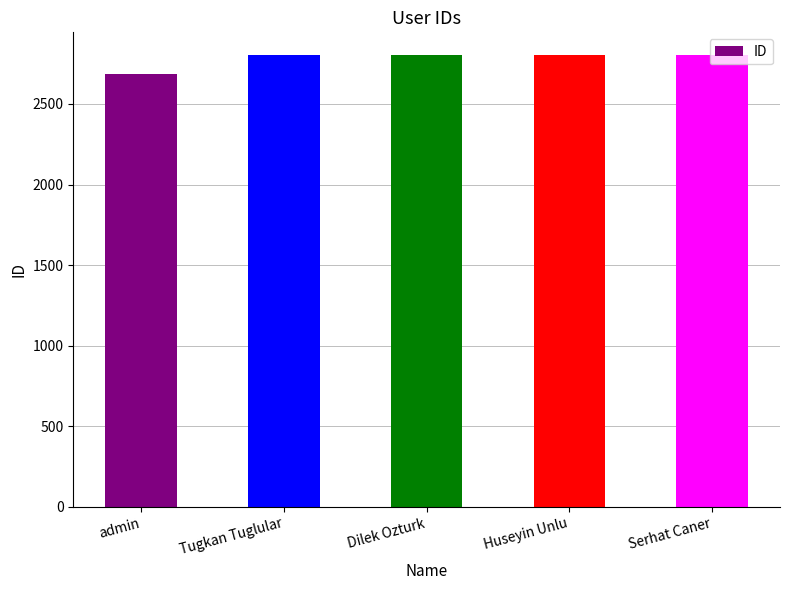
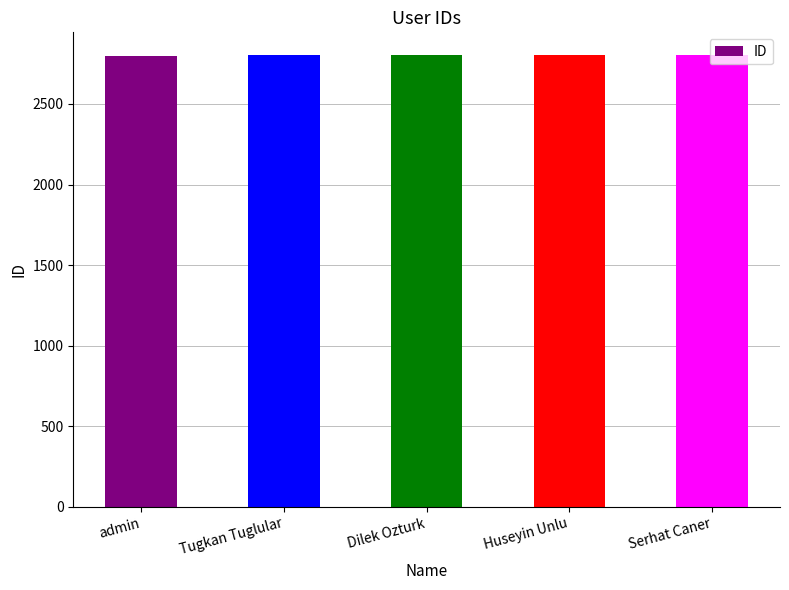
  {
-   "admin": 2690,
+   "admin": 2800,
    "Tugkan Tuglular": 2800,
    "Dilek Ozturk": 2800,
    "Huseyin Unlu": 2800
  }
